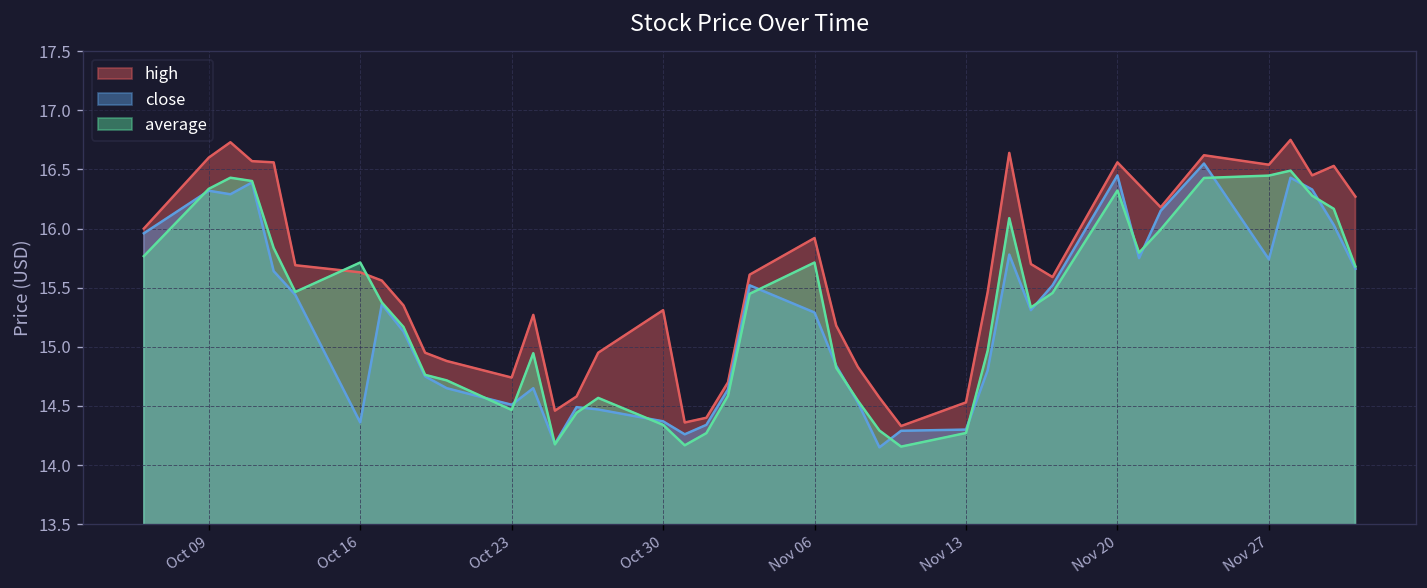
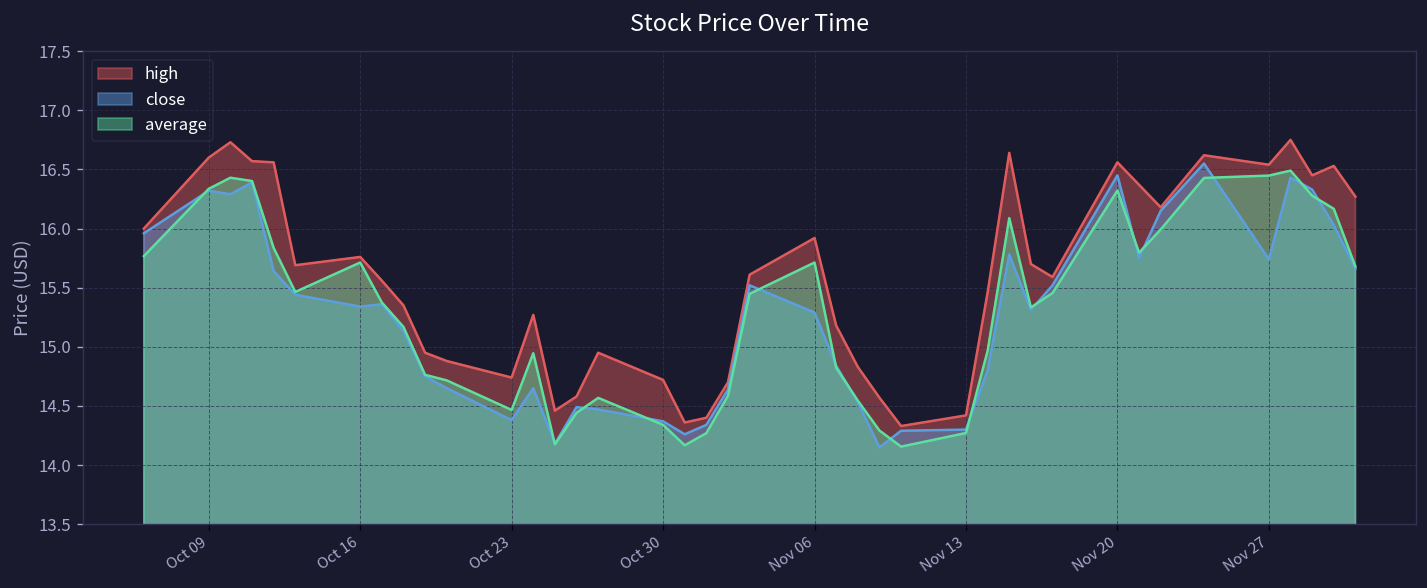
  {
    "high": {
      "Oct 09": 16.6,
-     "Oct 16": 15.6,
+     "Oct 16": 15.8,
      "Oct 23": 14.7,
-     "Oct 30": 15.3,
+     "Oct 30": 14.7,
      "Nov 06": 15.9,
-     "Nov 13": 14.5,
+     "Nov 13": 14.4,
      "Nov 20": 16.6,
      "Nov 27": 16.5
    },
    "close": {
-     "Oct 16": 14.4,
-     "Oct 23": 14.5,
+     "Oct 16": 15.3,
+     "Oct 23": 14.4,
      "Oct 30": 14.4,
      "Nov 06": 15.3,
      "Nov 13": 14.3,
      "Nov 20": 16.5,
      "Nov 27": 15.7
    },
    "average": {
      "Oct 16": 15.7,
      "Oct 23": 14.5,
      "Oct 30": 14.3,
      "Nov 06": 15.7,
      "Nov 13": 14.3,
      "Nov 20": 16.3,
      "Nov 27": 16.4
    }
  }
